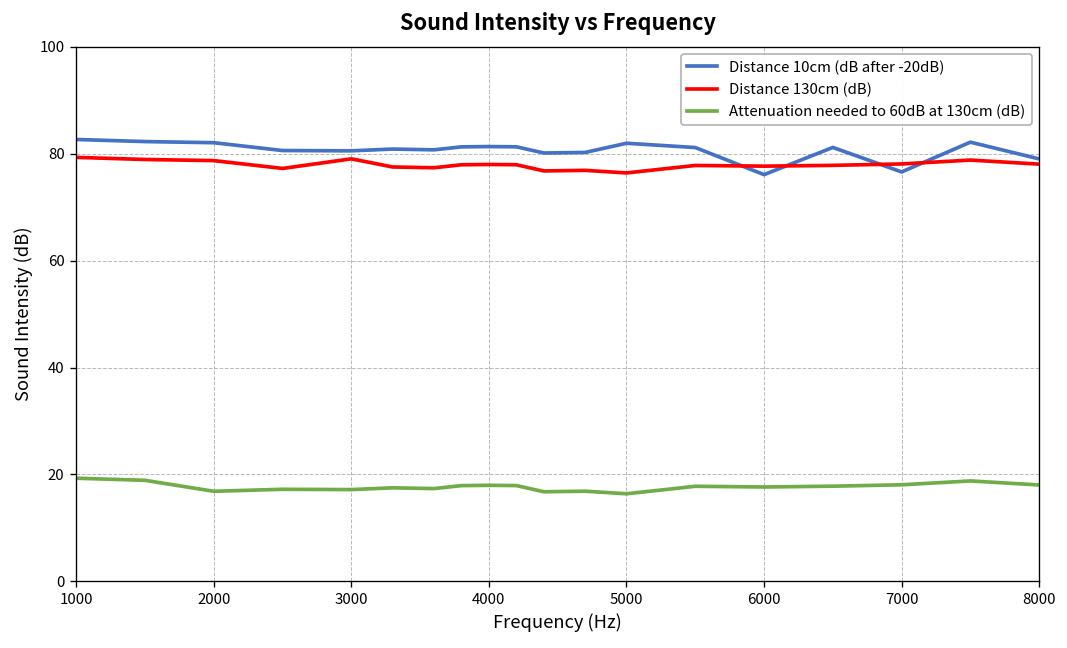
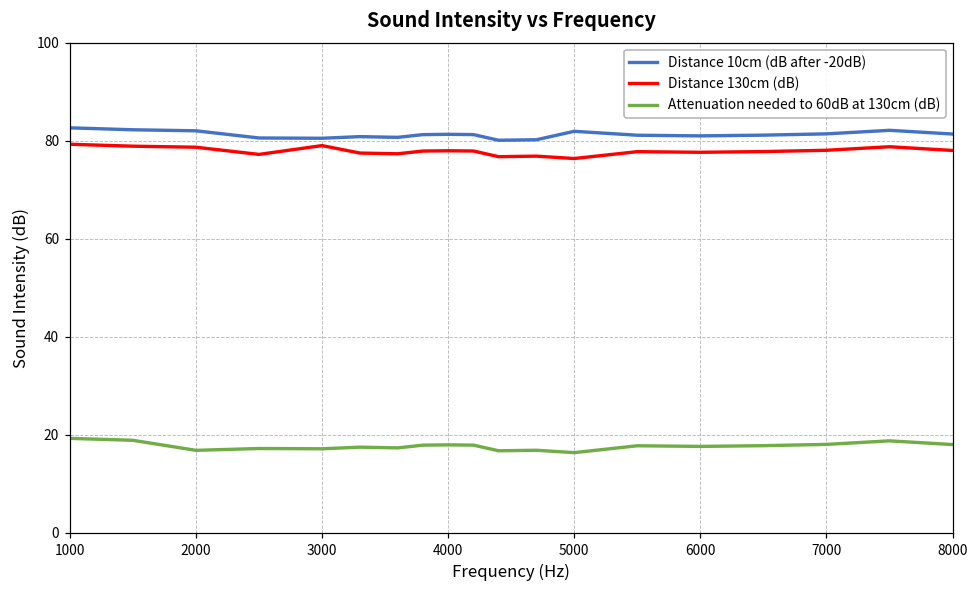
  {
    "Distance 10cm (dB after -20dB)": {
      "1000": 83,
      "2000": 82,
      "3000": 81,
      "4000": 81,
      "5000": 82,
-     "6000": 76,
-     "7000": 77,
-     "8000": 79
+     "6000": 81,
+     "7000": 81,
+     "8000": 81
    },
    "Distance 130cm (dB)": {
      "1000": 79,
      "2000": 79,
      "3000": 79,
      "4000": 78,
      "5000": 76,
      "6000": 78,
      "7000": 78,
      "8000": 78
    },
    "Attenuation needed to 60dB at 130cm (dB)": {
      "1000": 19,
      "2000": 17,
      "3000": 17,
      "4000": 18,
      "5000": 16,
      "6000": 18,
      "7000": 18,
      "8000": 18
    }
  }
